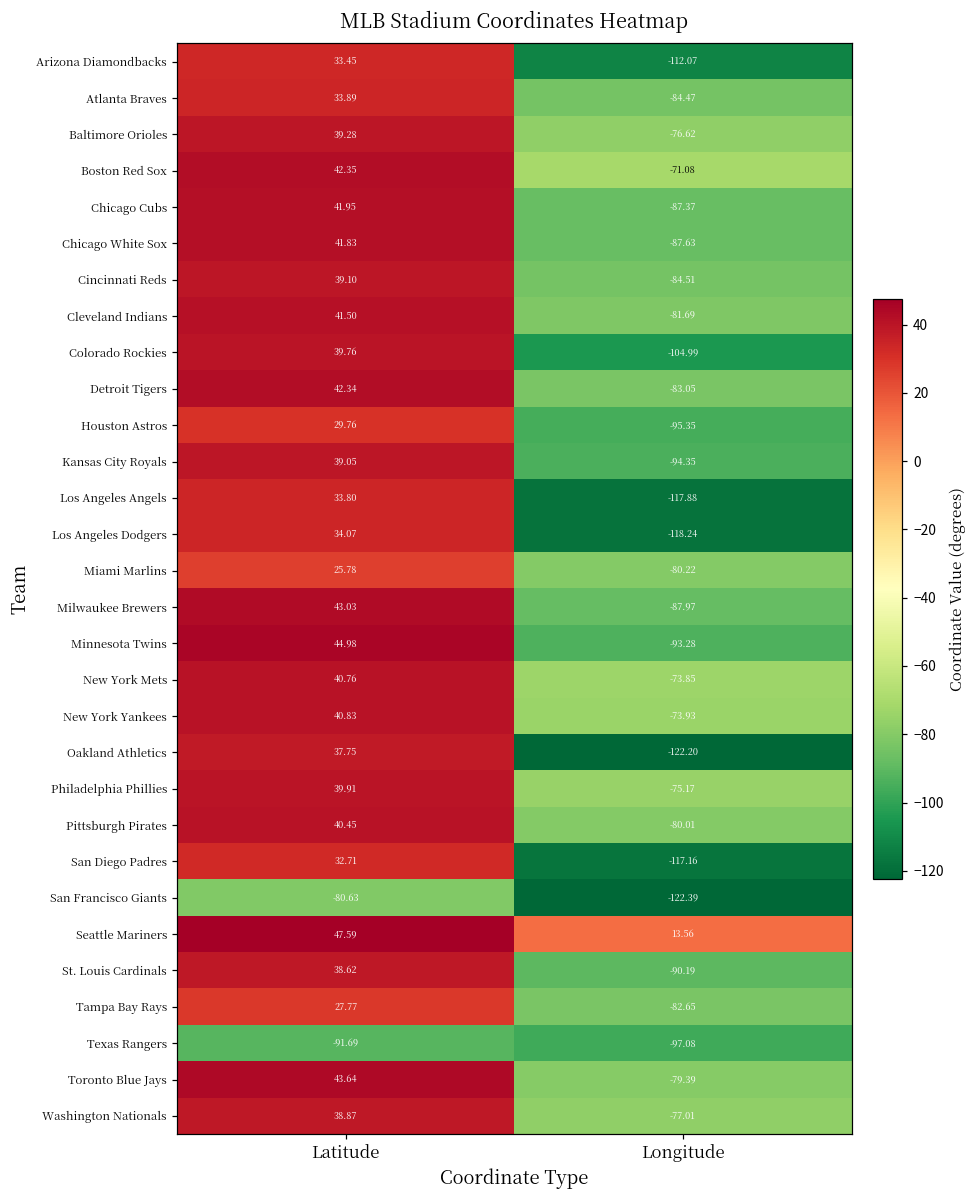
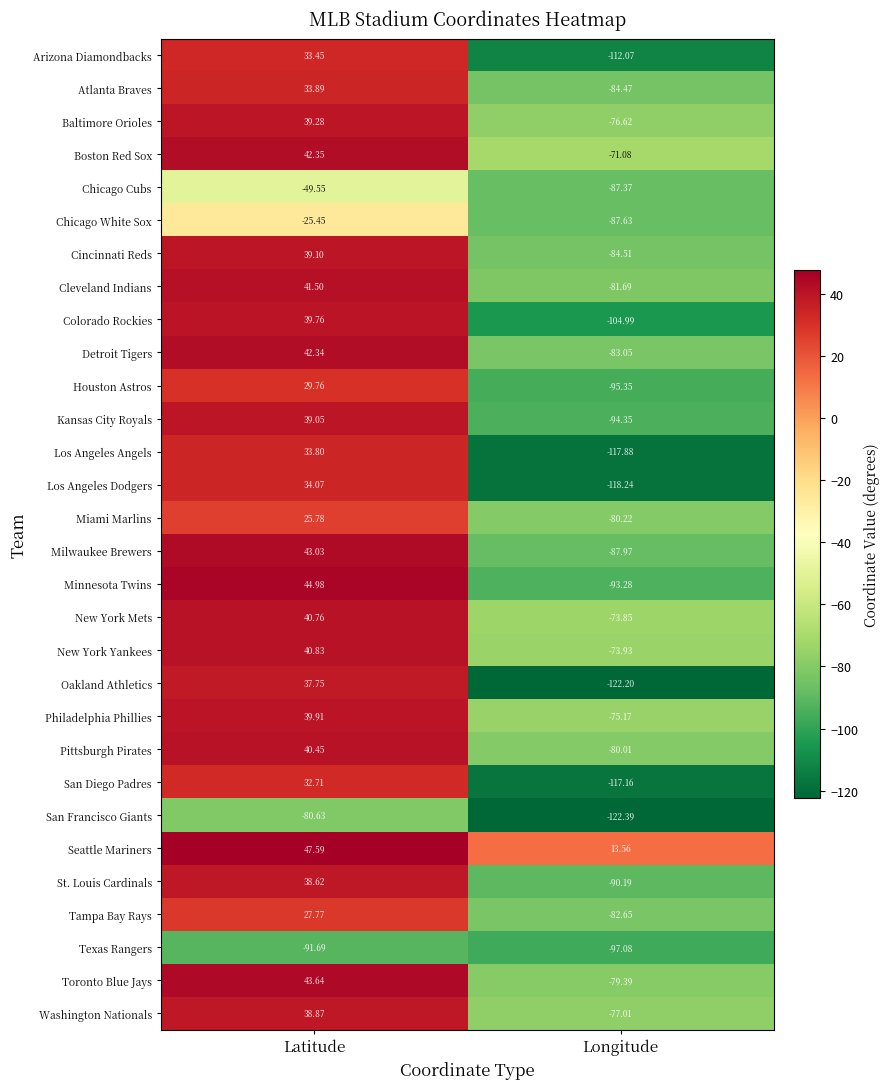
  {
    "Arizona Diamondbacks": {
      "Latitude": 33.45,
      "Longitude": -112.07
    },
    "Atlanta Braves": {
      "Latitude": 33.89,
      "Longitude": -84.47
    },
    "Baltimore Orioles": {
      "Latitude": 39.28,
      "Longitude": -76.62
    },
    "Boston Red Sox": {
      "Latitude": 42.35,
      "Longitude": -71.08
    },
    "Chicago Cubs": {
-     "Latitude": 41.95,
+     "Latitude": -49.55,
      "Longitude": -87.37
    },
    "Chicago White Sox": {
-     "Latitude": 41.83,
+     "Latitude": -25.45,
      "Longitude": -87.63
    },
    "Cincinnati Reds": {
      "Latitude": 39.10,
      "Longitude": -84.51
    },
    "Cleveland Indians": {
      "Latitude": 41.50,
      "Longitude": -81.69
    },
    "Colorado Rockies": {
      "Latitude": 39.76,
      "Longitude": -104.99
    },
    "Detroit Tigers": {
      "Latitude": 42.34,
      "Longitude": -83.05
    },
    "Houston Astros": {
      "Latitude": 29.76,
      "Longitude": -95.35
    },
    "Kansas City Royals": {
      "Latitude": 39.05,
      "Longitude": -94.35
    },
    "Los Angeles Angels": {
      "Latitude": 33.80,
      "Longitude": -117.88
    },
    "Los Angeles Dodgers": {
      "Latitude": 34.07,
      "Longitude": -118.24
    },
    "Miami Marlins": {
      "Latitude": 25.78,
      "Longitude": -80.22
    },
    "Milwaukee Brewers": {
      "Latitude": 43.03,
      "Longitude": -87.97
    },
    "Minnesota Twins": {
      "Latitude": 44.98,
      "Longitude": -93.28
    },
    "New York Mets": {
      "Latitude": 40.76,
      "Longitude": -73.85
    },
    "New York Yankees": {
      "Latitude": 40.83,
      "Longitude": -73.93
    },
    "Oakland Athletics": {
      "Latitude": 37.75,
      "Longitude": -122.20
    },
    "Philadelphia Phillies": {
      "Latitude": 39.91,
      "Longitude": -75.17
    },
    "Pittsburgh Pirates": {
      "Latitude": 40.45,
      "Longitude": -80.01
    },
    "San Diego Padres": {
      "Latitude": 32.71,
      "Longitude": -117.16
    },
    "San Francisco Giants": {
      "Latitude": -80.63,
      "Longitude": -122.39
    },
    "Seattle Mariners": {
      "Latitude": 47.59,
      "Longitude": 13.56
    },
    "St. Louis Cardinals": {
      "Latitude": 38.62,
      "Longitude": -90.19
    },
    "Tampa Bay Rays": {
      "Latitude": 27.77,
      "Longitude": -82.65
    },
    "Texas Rangers": {
      "Latitude": -91.69,
      "Longitude": -97.08
    },
    "Toronto Blue Jays": {
      "Latitude": 43.64,
      "Longitude": -79.39
    },
    "Washington Nationals": {
      "Latitude": 38.87,
      "Longitude": -77.01
    }
  }
